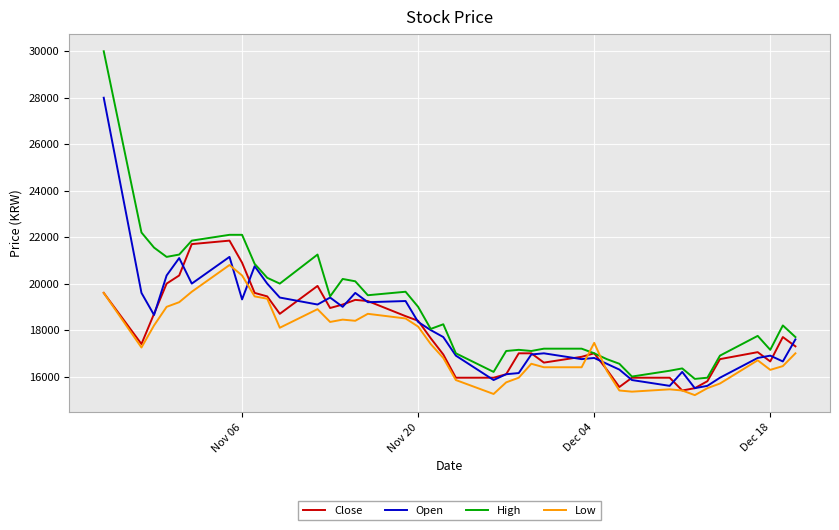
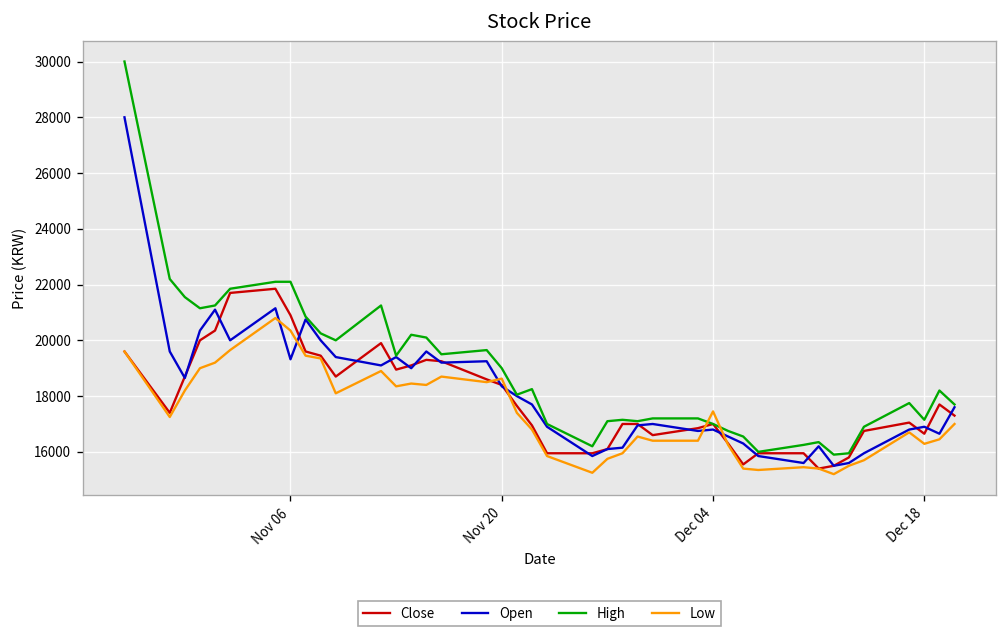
  {
    "Close": {
      "Nov 06": 20900,
      "Dec 18": 16700
    },
    "Open": {
      "Nov 06": 19300,
      "Dec 04": 16800,
      "Dec 18": 16900
    },
    "High": {
      "Nov 06": 22100,
      "Nov 20": 19000,
      "Dec 18": 17200
    },
    "Low": {
      "Nov 06": 20400,
-     "Nov 20": 18200,
+     "Nov 20": 18600,
      "Dec 04": 17500,
      "Dec 18": 16300
    }
  }
